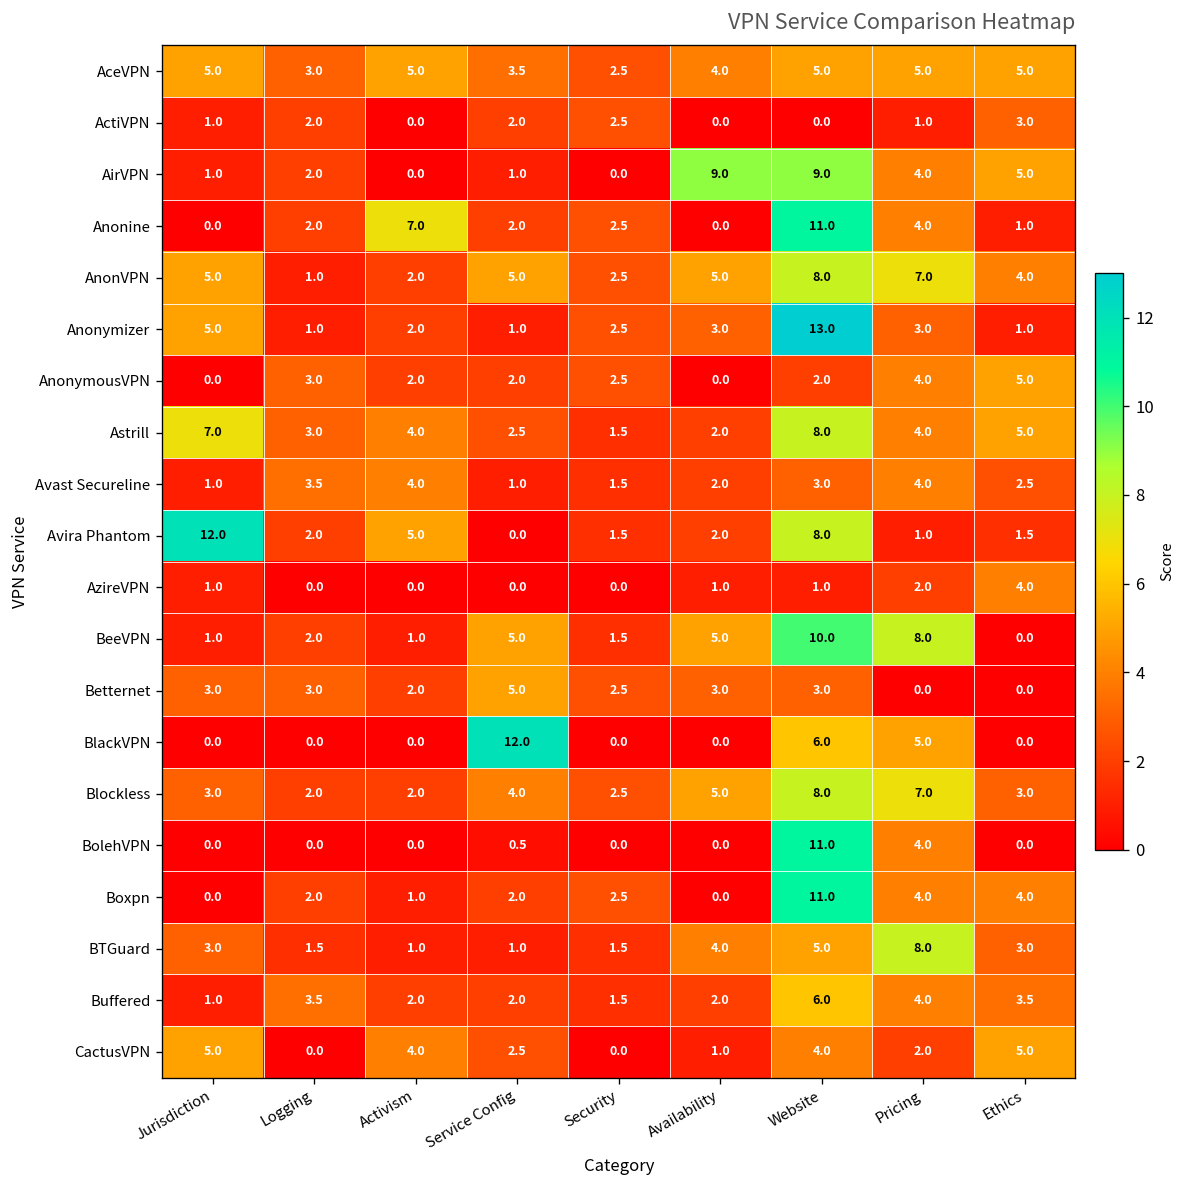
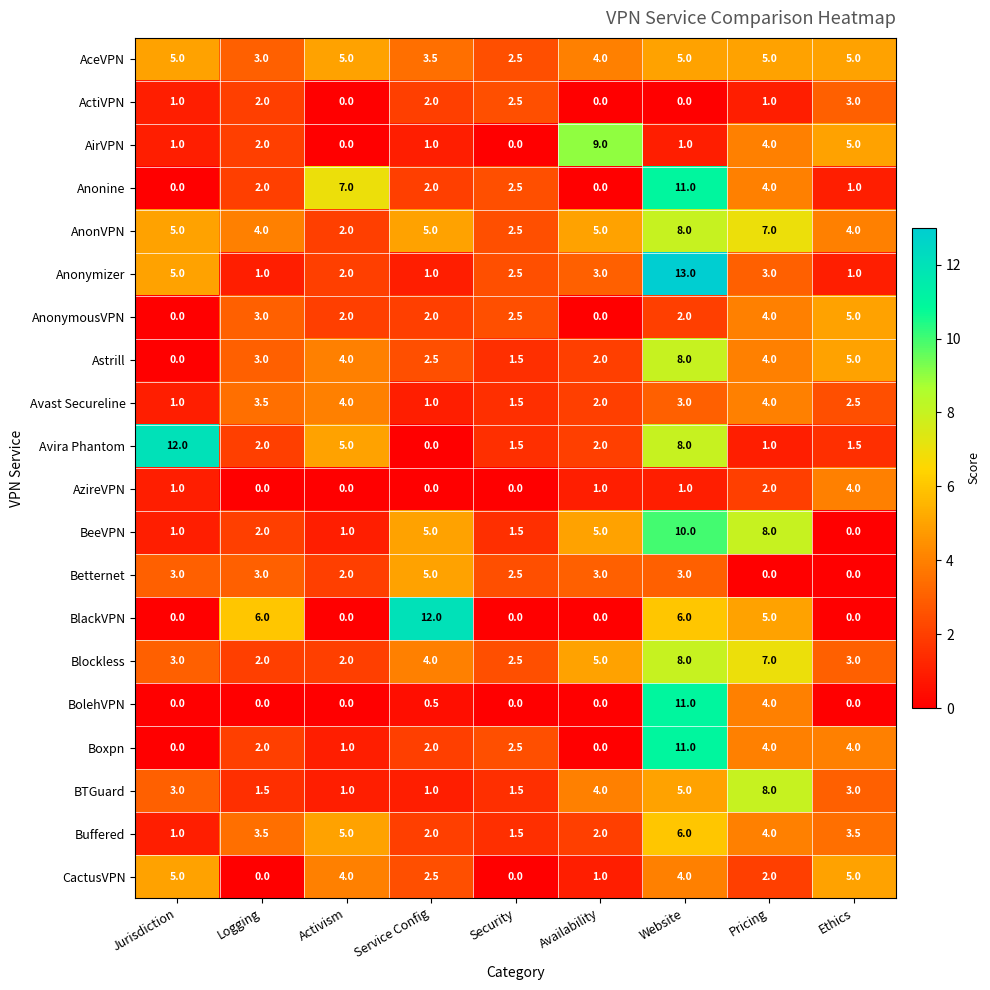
  {
    "AceVPN": {
      "Jurisdiction": 5.0,
      "Logging": 3.0,
      "Activism": 5.0,
      "Service Config": 3.5,
      "Security": 2.5,
      "Availability": 4.0,
      "Website": 5.0,
      "Pricing": 5.0,
      "Ethics": 5.0
    },
    "ActiVPN": {
      "Jurisdiction": 1.0,
      "Logging": 2.0,
      "Activism": 0.0,
      "Service Config": 2.0,
      "Security": 2.5,
      "Availability": 0.0,
      "Website": 0.0,
      "Pricing": 1.0,
      "Ethics": 3.0
    },
    "AirVPN": {
      "Jurisdiction": 1.0,
      "Logging": 2.0,
      "Activism": 0.0,
      "Service Config": 1.0,
      "Security": 0.0,
      "Availability": 9.0,
-     "Website": 9.0,
+     "Website": 1.0,
      "Pricing": 4.0,
      "Ethics": 5.0
    },
    "Anonine": {
      "Jurisdiction": 0.0,
      "Logging": 2.0,
      "Activism": 7.0,
      "Service Config": 2.0,
      "Security": 2.5,
      "Availability": 0.0,
      "Website": 11.0,
      "Pricing": 4.0,
      "Ethics": 1.0
    },
    "AnonVPN": {
      "Jurisdiction": 5.0,
-     "Logging": 1.0,
+     "Logging": 4.0,
      "Activism": 2.0,
      "Service Config": 5.0,
      "Security": 2.5,
      "Availability": 5.0,
      "Website": 8.0,
      "Pricing": 7.0,
      "Ethics": 4.0
    },
    "Anonymizer": {
      "Jurisdiction": 5.0,
      "Logging": 1.0,
      "Activism": 2.0,
      "Service Config": 1.0,
      "Security": 2.5,
      "Availability": 3.0,
      "Website": 13.0,
      "Pricing": 3.0,
      "Ethics": 1.0
    },
    "AnonymousVPN": {
      "Jurisdiction": 0.0,
      "Logging": 3.0,
      "Activism": 2.0,
      "Service Config": 2.0,
      "Security": 2.5,
      "Availability": 0.0,
      "Website": 2.0,
      "Pricing": 4.0,
      "Ethics": 5.0
    },
    "Astrill": {
-     "Jurisdiction": 7.0,
+     "Jurisdiction": 0.0,
      "Logging": 3.0,
      "Activism": 4.0,
      "Service Config": 2.5,
      "Security": 1.5,
      "Availability": 2.0,
      "Website": 8.0,
      "Pricing": 4.0,
      "Ethics": 5.0
    },
    "Avast Secureline": {
      "Jurisdiction": 1.0,
      "Logging": 3.5,
      "Activism": 4.0,
      "Service Config": 1.0,
      "Security": 1.5,
      "Availability": 2.0,
      "Website": 3.0,
      "Pricing": 4.0,
      "Ethics": 2.5
    },
    "Avira Phantom": {
      "Jurisdiction": 12.0,
      "Logging": 2.0,
      "Activism": 5.0,
      "Service Config": 0.0,
      "Security": 1.5,
      "Availability": 2.0,
      "Website": 8.0,
      "Pricing": 1.0,
      "Ethics": 1.5
    },
    "AzireVPN": {
      "Jurisdiction": 1.0,
      "Logging": 0.0,
      "Activism": 0.0,
      "Service Config": 0.0,
      "Security": 0.0,
      "Availability": 1.0,
      "Website": 1.0,
      "Pricing": 2.0,
      "Ethics": 4.0
    },
    "BeeVPN": {
      "Jurisdiction": 1.0,
      "Logging": 2.0,
      "Activism": 1.0,
      "Service Config": 5.0,
      "Security": 1.5,
      "Availability": 5.0,
      "Website": 10.0,
      "Pricing": 8.0,
      "Ethics": 0.0
    },
    "Betternet": {
      "Jurisdiction": 3.0,
      "Logging": 3.0,
      "Activism": 2.0,
      "Service Config": 5.0,
      "Security": 2.5,
      "Availability": 3.0,
      "Website": 3.0,
      "Pricing": 0.0,
      "Ethics": 0.0
    },
    "BlackVPN": {
      "Jurisdiction": 0.0,
-     "Logging": 0.0,
+     "Logging": 6.0,
      "Activism": 0.0,
      "Service Config": 12.0,
      "Security": 0.0,
      "Availability": 0.0,
      "Website": 6.0,
      "Pricing": 5.0,
      "Ethics": 0.0
    },
    "Blockless": {
      "Jurisdiction": 3.0,
      "Logging": 2.0,
      "Activism": 2.0,
      "Service Config": 4.0,
      "Security": 2.5,
      "Availability": 5.0,
      "Website": 8.0,
      "Pricing": 7.0,
      "Ethics": 3.0
    },
    "BolehVPN": {
      "Jurisdiction": 0.0,
      "Logging": 0.0,
      "Activism": 0.0,
      "Service Config": 0.5,
      "Security": 0.0,
      "Availability": 0.0,
      "Website": 11.0,
      "Pricing": 4.0,
      "Ethics": 0.0
    },
    "Boxpn": {
      "Jurisdiction": 0.0,
      "Logging": 2.0,
      "Activism": 1.0,
      "Service Config": 2.0,
      "Security": 2.5,
      "Availability": 0.0,
      "Website": 11.0,
      "Pricing": 4.0,
      "Ethics": 4.0
    },
    "BTGuard": {
      "Jurisdiction": 3.0,
      "Logging": 1.5,
      "Activism": 1.0,
      "Service Config": 1.0,
      "Security": 1.5,
      "Availability": 4.0,
      "Website": 5.0,
      "Pricing": 8.0,
      "Ethics": 3.0
    },
    "Buffered": {
      "Jurisdiction": 1.0,
      "Logging": 3.5,
-     "Activism": 2.0,
+     "Activism": 5.0,
      "Service Config": 2.0,
      "Security": 1.5,
      "Availability": 2.0,
      "Website": 6.0,
      "Pricing": 4.0,
      "Ethics": 3.5
    },
    "CactusVPN": {
      "Jurisdiction": 5.0,
      "Logging": 0.0,
      "Activism": 4.0,
      "Service Config": 2.5,
      "Security": 0.0,
      "Availability": 1.0,
      "Website": 4.0,
      "Pricing": 2.0,
      "Ethics": 5.0
    }
  }
